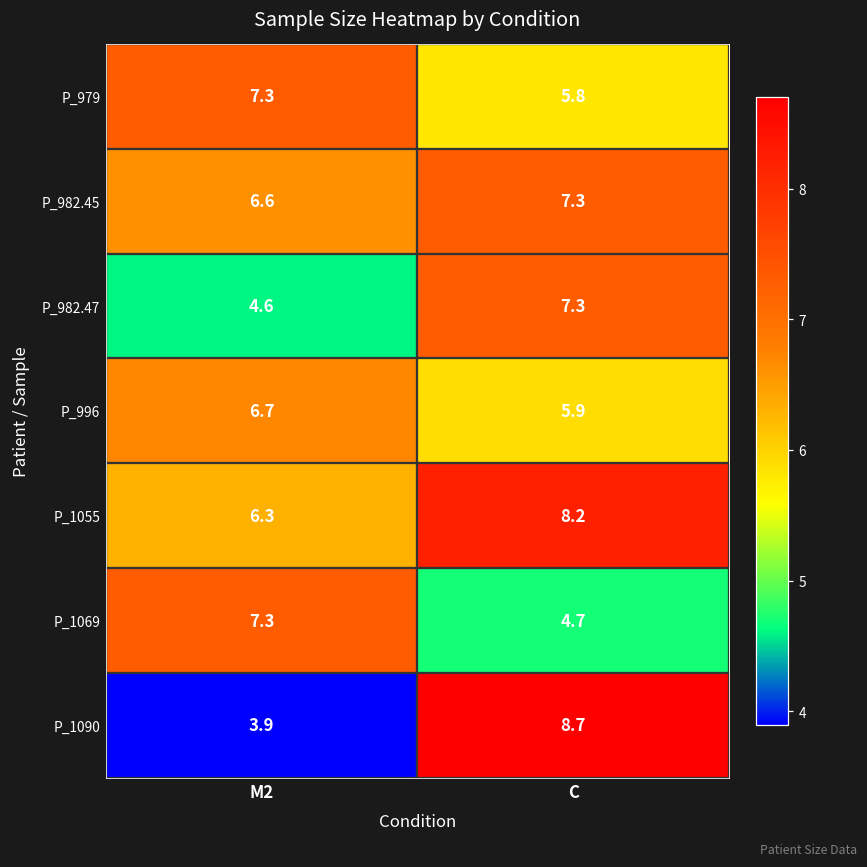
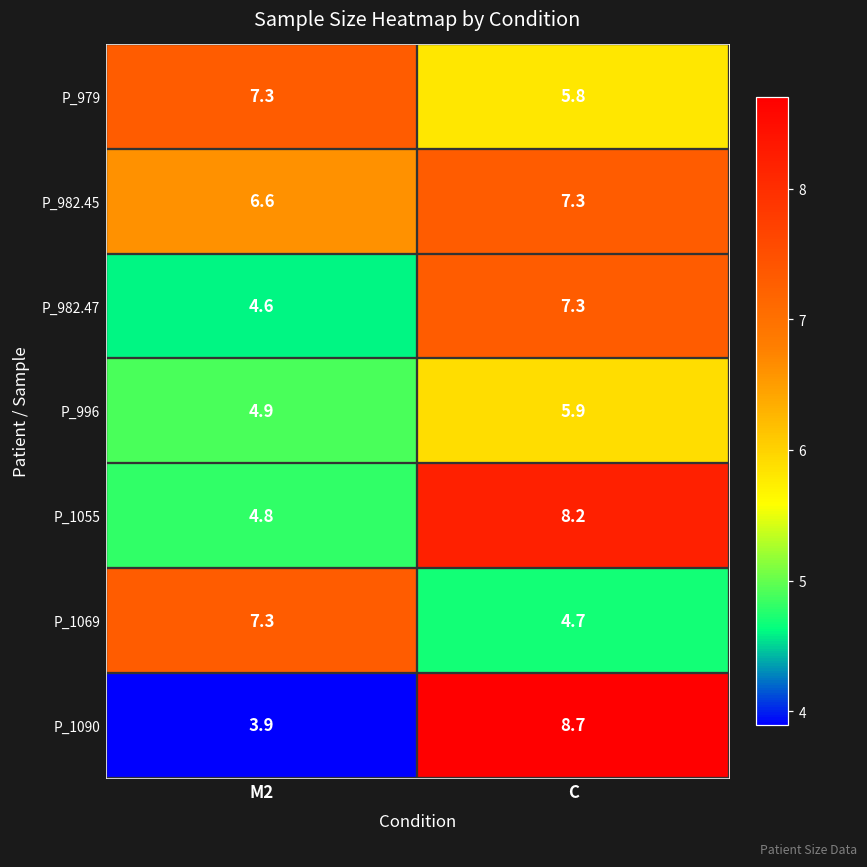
  {
    "P_996": {
-     "M2": 6.7
+     "M2": 4.9
    },
    "P_1055": {
-     "M2": 6.3
+     "M2": 4.8
    }
  }
